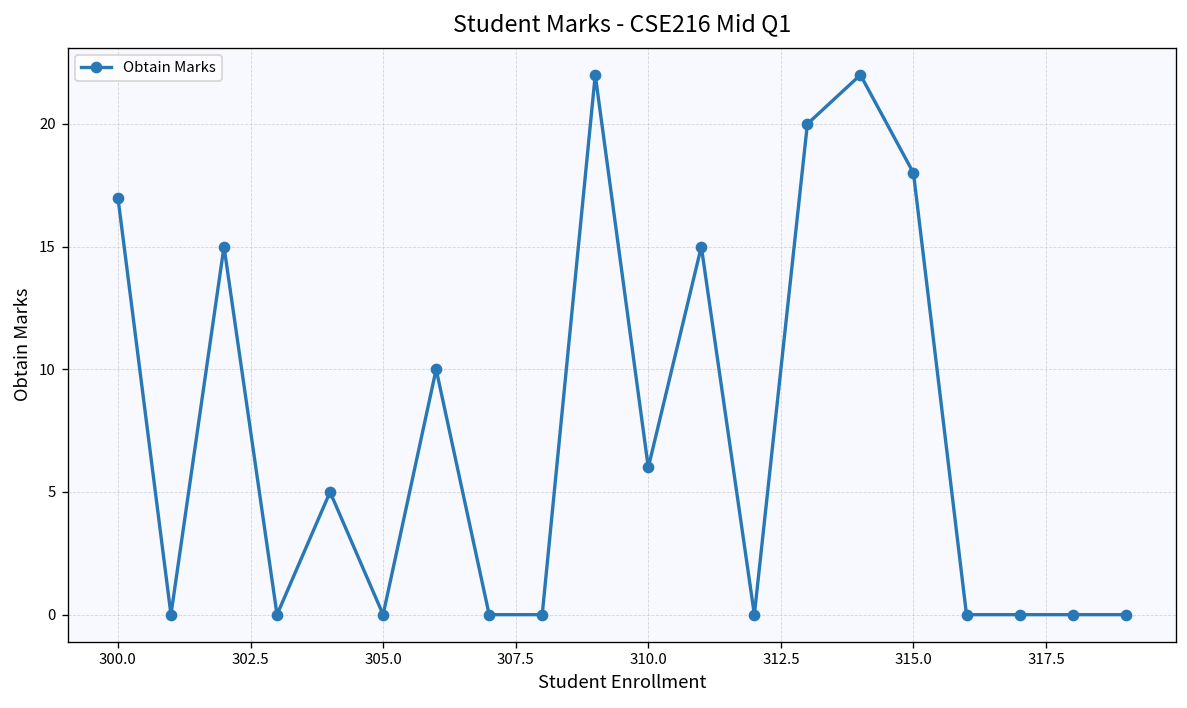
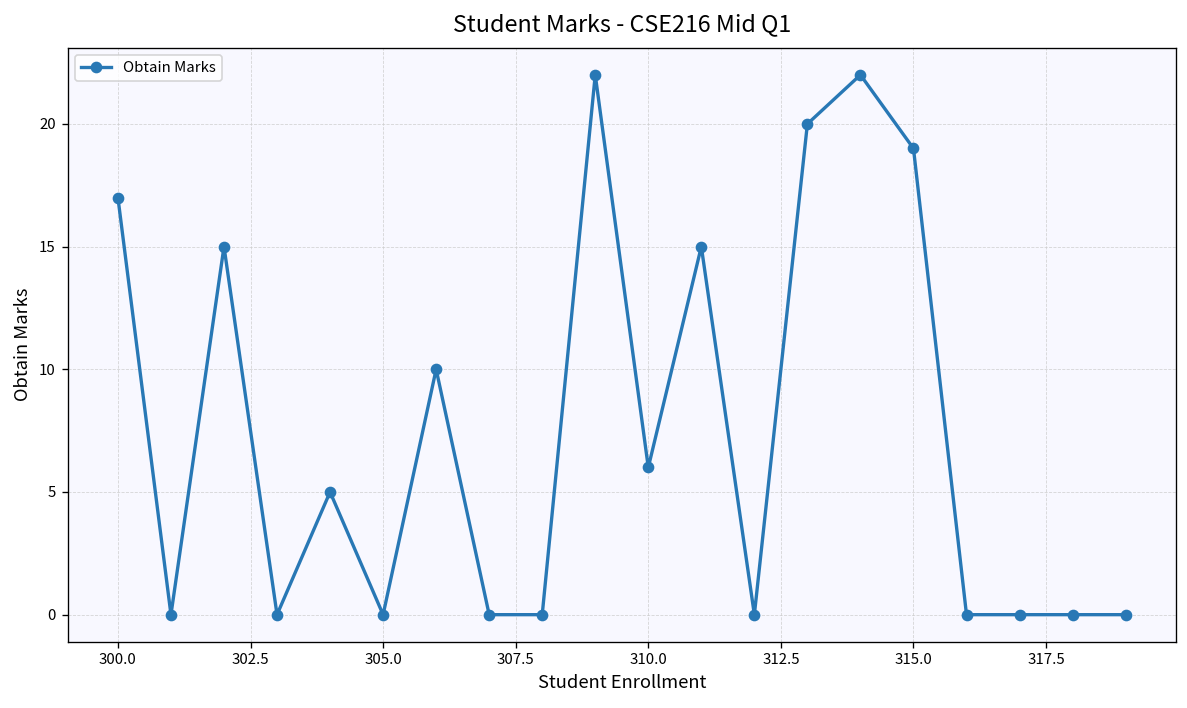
  {
    "300.0": 17,
    "305.0": 0,
    "310.0": 6,
-   "315.0": 18
+   "315.0": 19
  }
